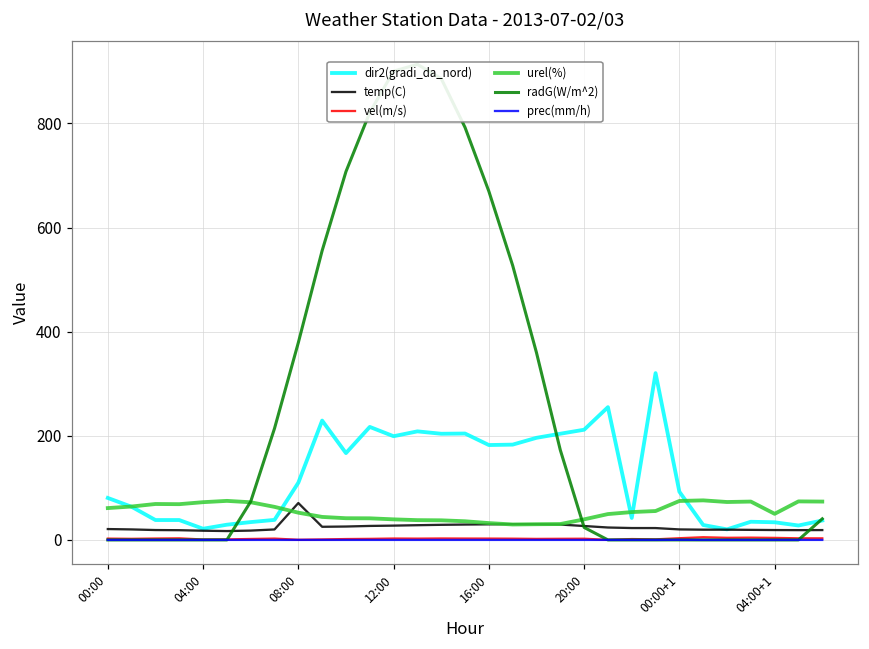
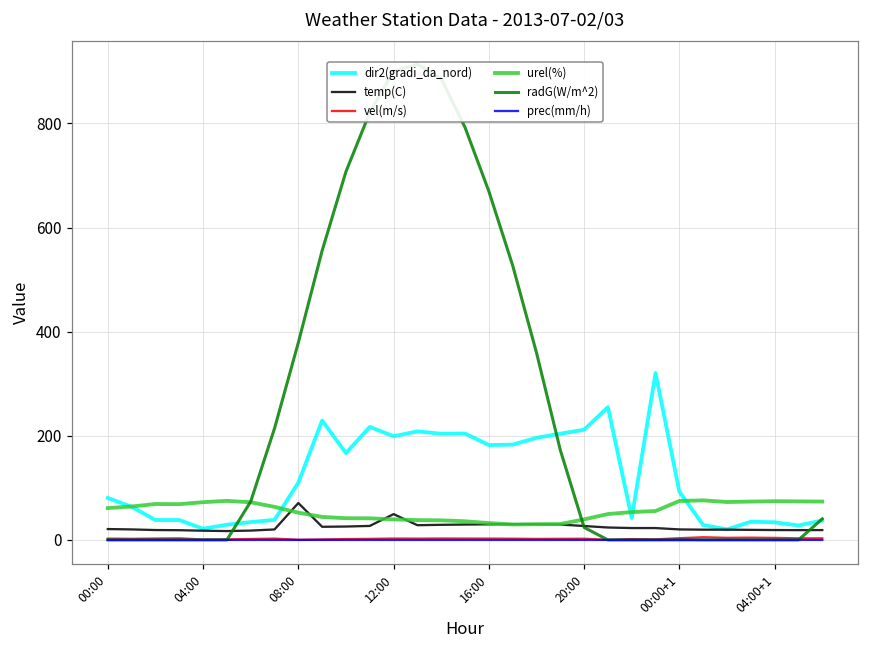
  {
    "dir2(gradi_da_nord)": {
      "00:00": 80,
      "08:00": 110,
      "12:00": 200,
      "16:00": 180,
      "20:00": 210,
      "00:00+1": 90,
      "04:00+1": 30
    },
    "temp(C)": {
      "00:00": 20,
      "08:00": 70,
-     "12:00": 30,
+     "12:00": 50,
      "00:00+1": 20,
      "04:00+1": 20
    },
    "urel(%)": {
      "00:00": 60,
      "04:00": 70,
      "08:00": 50,
      "12:00": 40,
      "20:00": 40,
      "00:00+1": 70,
-     "04:00+1": 50
+     "04:00+1": 70
    },
    "radG(W/m^2)": {
      "08:00": 380,
      "16:00": 670
    }
  }
